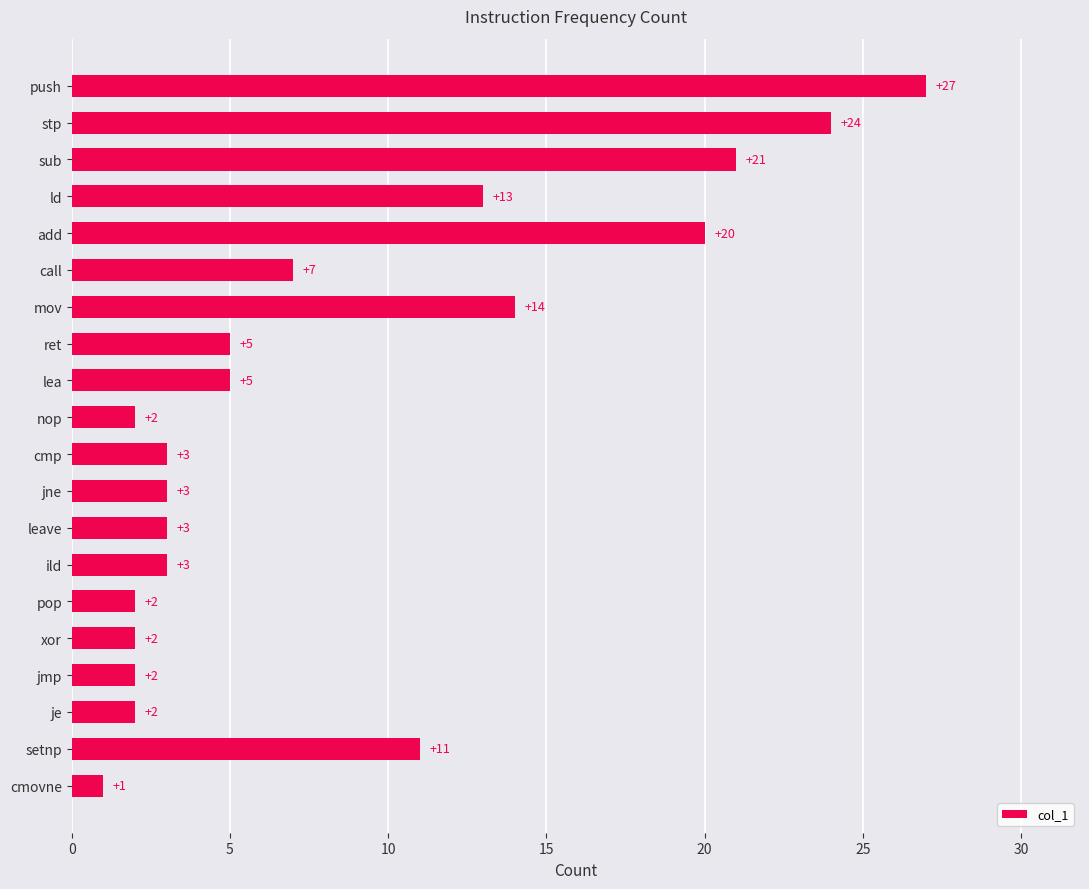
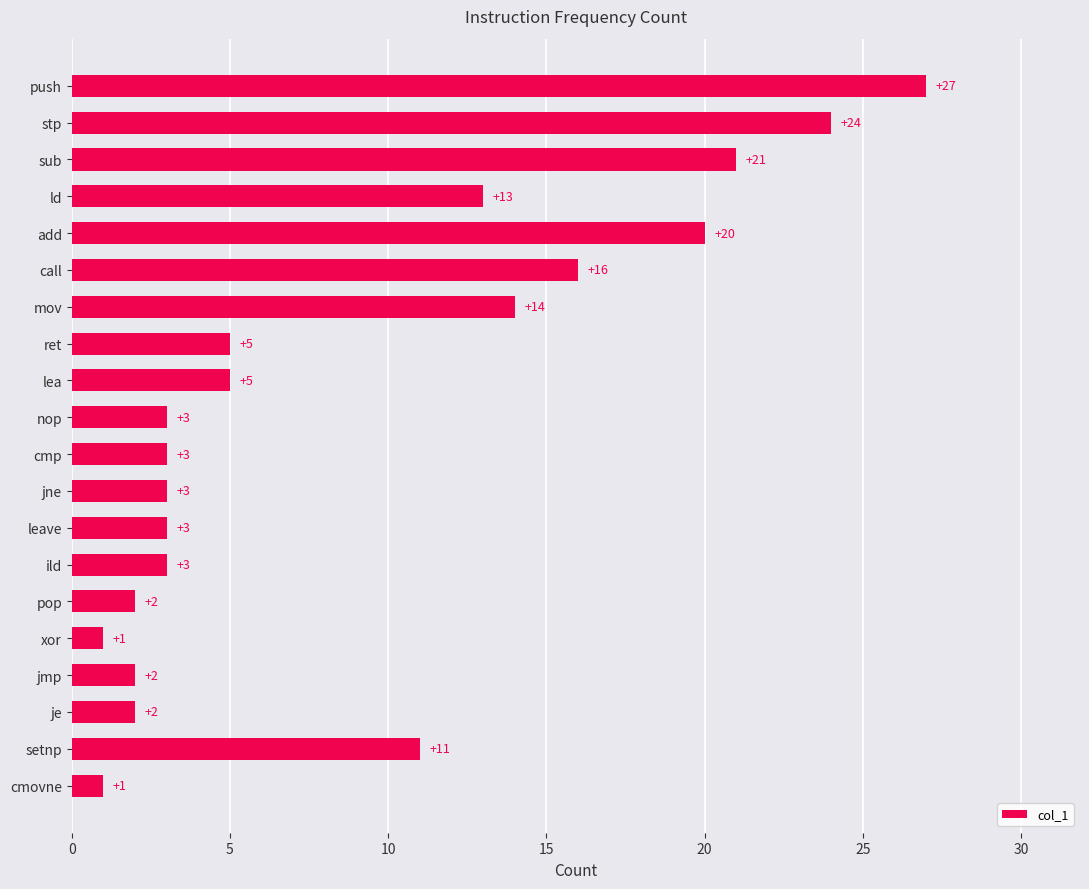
  {
    "push": "+27",
    "stp": "+24",
    "sub": "+21",
    "ld": "+13",
    "add": "+20",
-   "call": "+7",
+   "call": "+16",
    "mov": "+14",
    "ret": "+5",
    "lea": "+5",
-   "nop": "+2",
+   "nop": "+3",
    "cmp": "+3",
    "jne": "+3",
    "leave": "+3",
    "ild": "+3",
    "pop": "+2",
-   "xor": "+2",
+   "xor": "+1",
    "jmp": "+2",
    "je": "+2",
    "setnp": "+11",
    "cmovne": "+1"
  }
